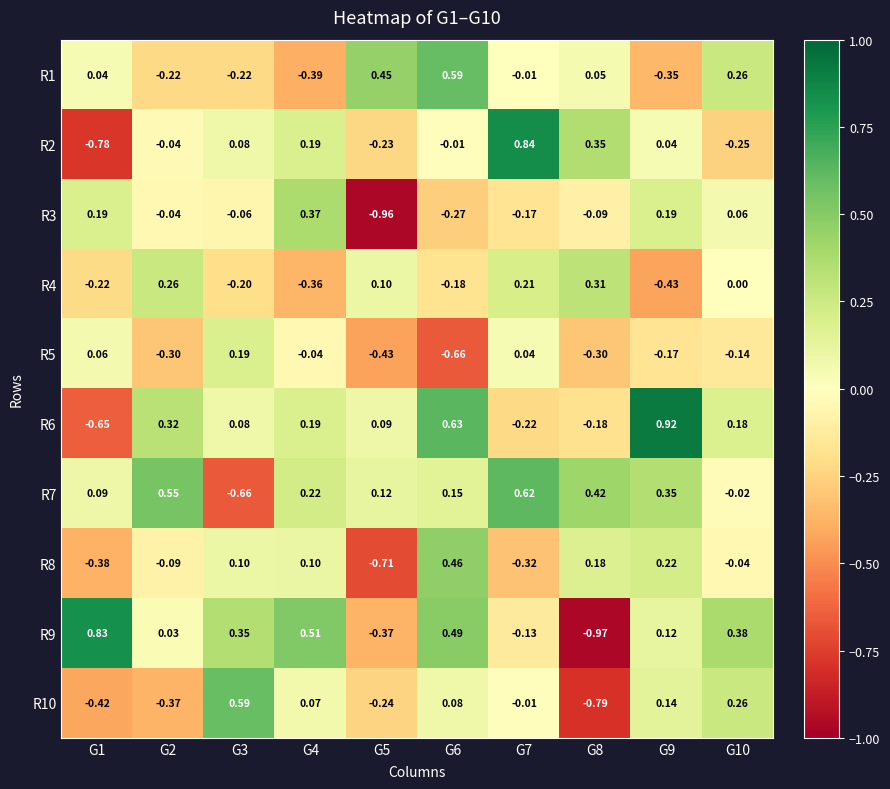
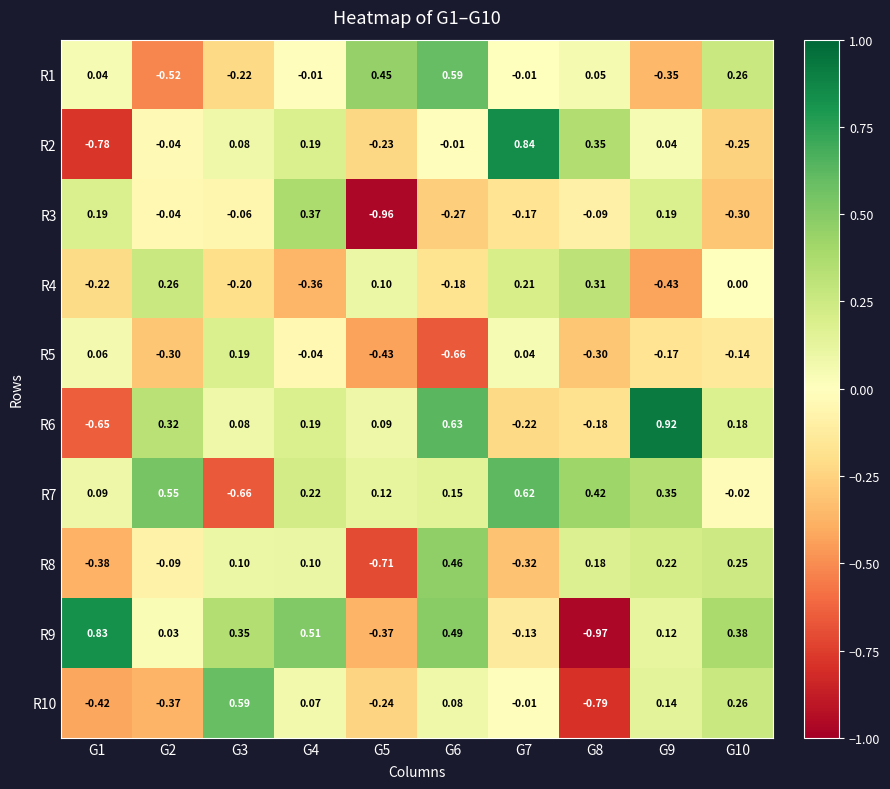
  {
    "R1": {
      "G1": 0.04,
-     "G2": -0.22,
+     "G2": -0.52,
      "G3": -0.22,
-     "G4": -0.39,
+     "G4": -0.01,
      "G5": 0.45,
      "G6": 0.59,
      "G7": -0.01,
      "G8": 0.05,
      "G9": -0.35,
      "G10": 0.26
    },
    "R2": {
      "G1": -0.78,
      "G2": -0.04,
      "G3": 0.08,
      "G4": 0.19,
      "G5": -0.23,
      "G6": -0.01,
      "G7": 0.84,
      "G8": 0.35,
      "G9": 0.04,
      "G10": -0.25
    },
    "R3": {
      "G1": 0.19,
      "G2": -0.04,
      "G3": -0.06,
      "G4": 0.37,
      "G5": -0.96,
      "G6": -0.27,
      "G7": -0.17,
      "G8": -0.09,
      "G9": 0.19,
-     "G10": 0.06
+     "G10": -0.30
    },
    "R4": {
      "G1": -0.22,
      "G2": 0.26,
      "G3": -0.20,
      "G4": -0.36,
      "G5": 0.10,
      "G6": -0.18,
      "G7": 0.21,
      "G8": 0.31,
      "G9": -0.43,
      "G10": 0.00
    },
    "R5": {
      "G1": 0.06,
      "G2": -0.30,
      "G3": 0.19,
      "G4": -0.04,
      "G5": -0.43,
      "G6": -0.66,
      "G7": 0.04,
      "G8": -0.30,
      "G9": -0.17,
      "G10": -0.14
    },
    "R6": {
      "G1": -0.65,
      "G2": 0.32,
      "G3": 0.08,
      "G4": 0.19,
      "G5": 0.09,
      "G6": 0.63,
      "G7": -0.22,
      "G8": -0.18,
      "G9": 0.92,
      "G10": 0.18
    },
    "R7": {
      "G1": 0.09,
      "G2": 0.55,
      "G3": -0.66,
      "G4": 0.22,
      "G5": 0.12,
      "G6": 0.15,
      "G7": 0.62,
      "G8": 0.42,
      "G9": 0.35,
      "G10": -0.02
    },
    "R8": {
      "G1": -0.38,
      "G2": -0.09,
      "G3": 0.10,
      "G4": 0.10,
      "G5": -0.71,
      "G6": 0.46,
      "G7": -0.32,
      "G8": 0.18,
      "G9": 0.22,
-     "G10": -0.04
+     "G10": 0.25
    },
    "R9": {
      "G1": 0.83,
      "G2": 0.03,
      "G3": 0.35,
      "G4": 0.51,
      "G5": -0.37,
      "G6": 0.49,
      "G7": -0.13,
      "G8": -0.97,
      "G9": 0.12,
      "G10": 0.38
    },
    "R10": {
      "G1": -0.42,
      "G2": -0.37,
      "G3": 0.59,
      "G4": 0.07,
      "G5": -0.24,
      "G6": 0.08,
      "G7": -0.01,
      "G8": -0.79,
      "G9": 0.14,
      "G10": 0.26
    }
  }
